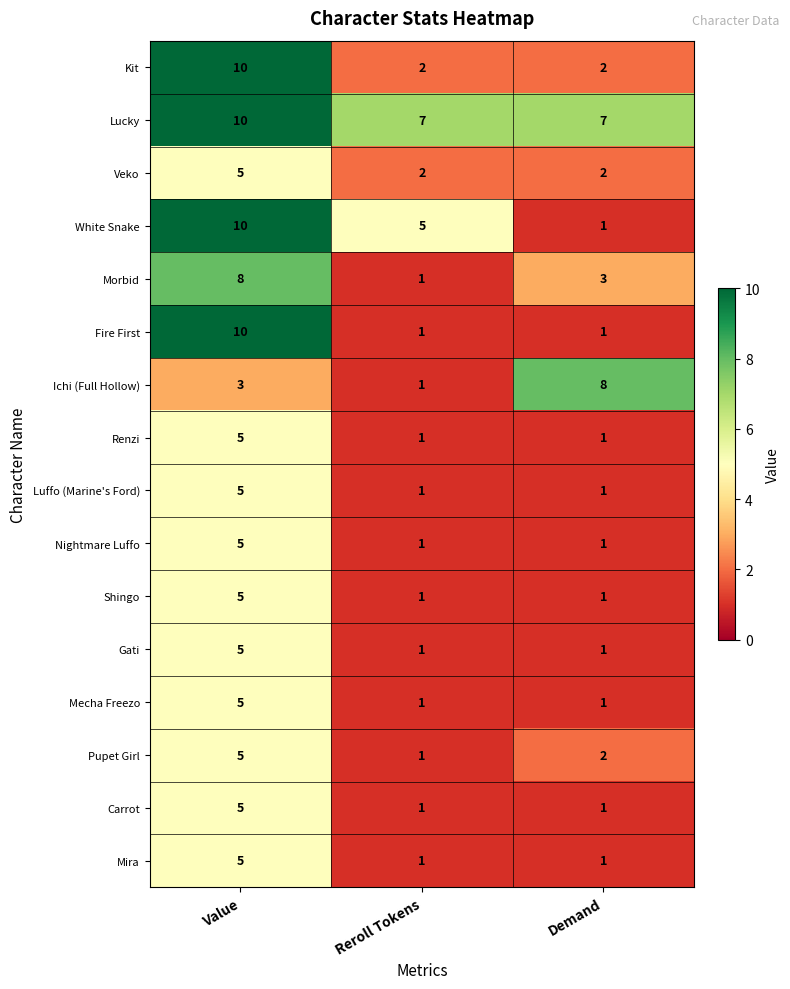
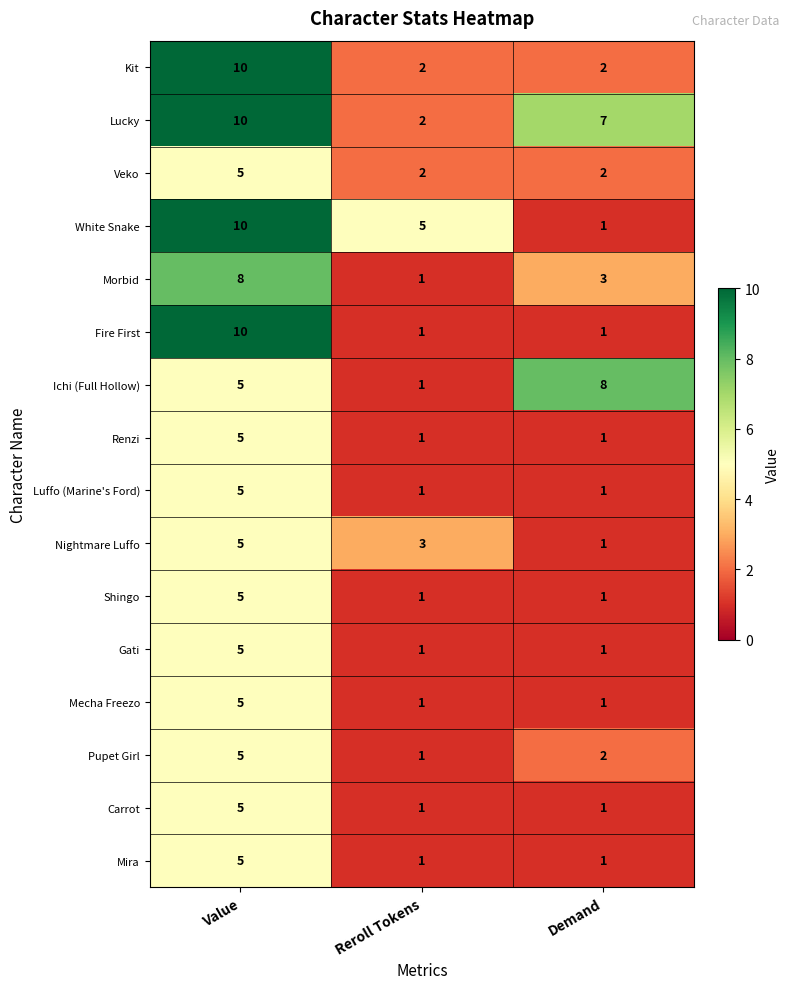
  {
    "Kit": {
      "Value": 10,
      "Reroll Tokens": 2,
      "Demand": 2
    },
    "Lucky": {
      "Value": 10,
-     "Reroll Tokens": 7,
+     "Reroll Tokens": 2,
      "Demand": 7
    },
    "Veko": {
      "Value": 5,
      "Reroll Tokens": 2,
      "Demand": 2
    },
    "White Snake": {
      "Value": 10,
      "Reroll Tokens": 5,
      "Demand": 1
    },
    "Morbid": {
      "Value": 8,
      "Reroll Tokens": 1,
      "Demand": 3
    },
    "Fire First": {
      "Value": 10,
      "Reroll Tokens": 1,
      "Demand": 1
    },
    "Ichi (Full Hollow)": {
-     "Value": 3,
+     "Value": 5,
      "Reroll Tokens": 1,
      "Demand": 8
    },
    "Renzi": {
      "Value": 5,
      "Reroll Tokens": 1,
      "Demand": 1
    },
    "Luffo (Marine's Ford)": {
      "Value": 5,
      "Reroll Tokens": 1,
      "Demand": 1
    },
    "Nightmare Luffo": {
      "Value": 5,
-     "Reroll Tokens": 1,
+     "Reroll Tokens": 3,
      "Demand": 1
    },
    "Shingo": {
      "Value": 5,
      "Reroll Tokens": 1,
      "Demand": 1
    },
    "Gati": {
      "Value": 5,
      "Reroll Tokens": 1,
      "Demand": 1
    },
    "Mecha Freezo": {
      "Value": 5,
      "Reroll Tokens": 1,
      "Demand": 1
    },
    "Pupet Girl": {
      "Value": 5,
      "Reroll Tokens": 1,
      "Demand": 2
    },
    "Carrot": {
      "Value": 5,
      "Reroll Tokens": 1,
      "Demand": 1
    },
    "Mira": {
      "Value": 5,
      "Reroll Tokens": 1,
      "Demand": 1
    }
  }
